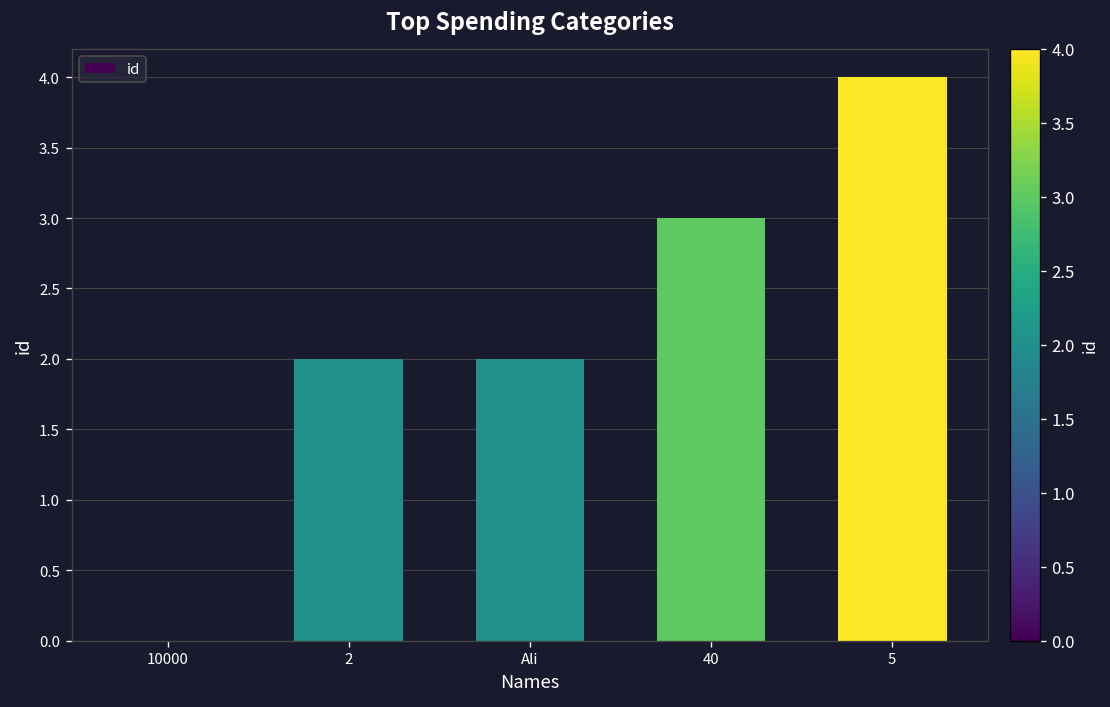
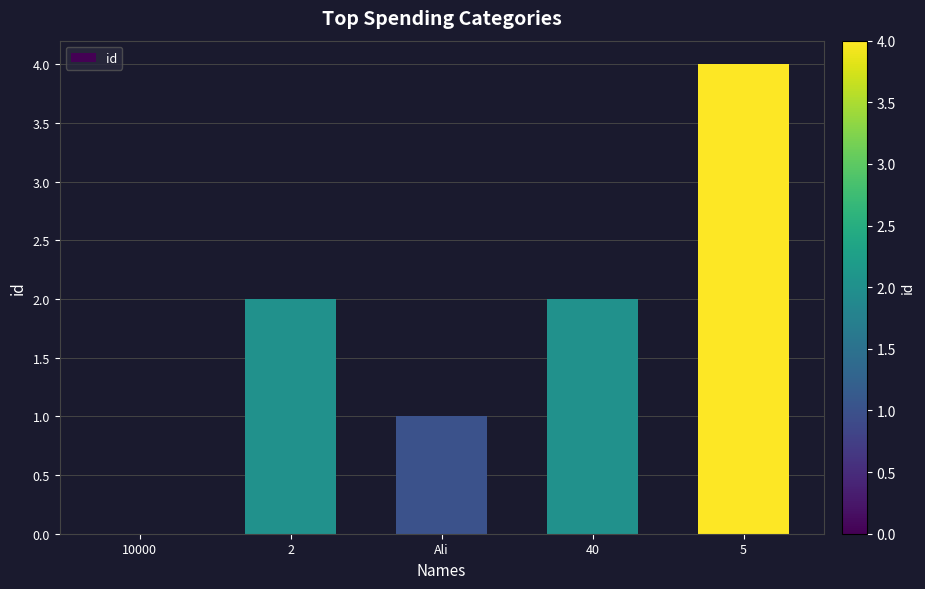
  {
    "10000": 0,
    "2": 2,
-   "Ali": 2,
-   "40": 3,
+   "Ali": 1,
+   "40": 2,
    "5": 4
  }
